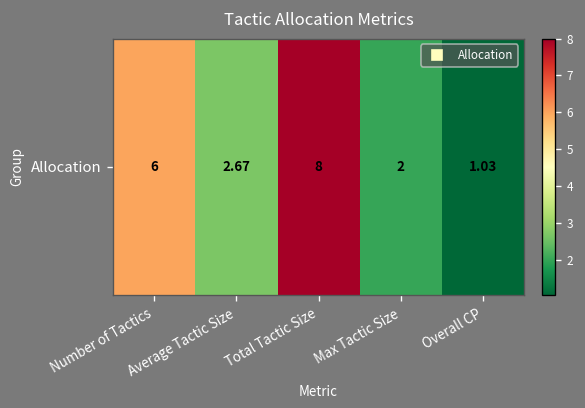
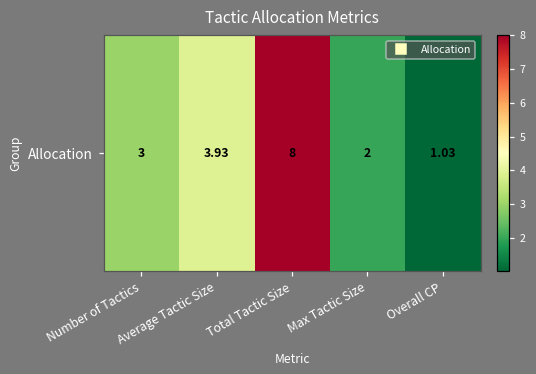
  {
    "Allocation": {
-     "Number of Tactics": 6,
-     "Average Tactic Size": 2.67,
+     "Number of Tactics": 3,
+     "Average Tactic Size": 3.93,
      "Total Tactic Size": 8,
      "Max Tactic Size": 2,
      "Overall CP": 1.03
    }
  }
